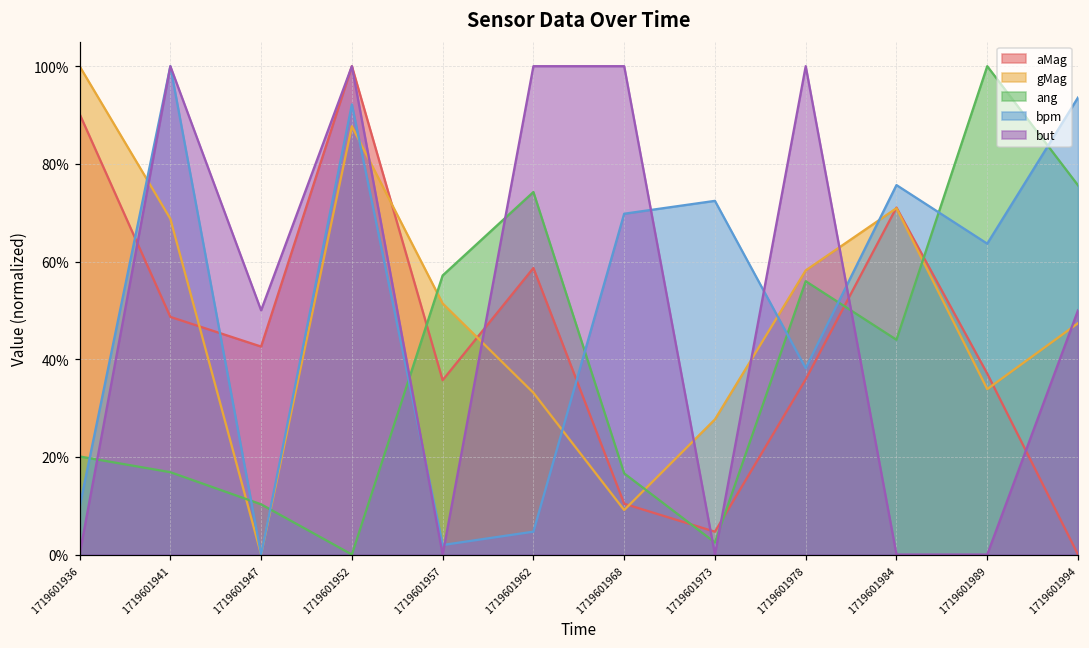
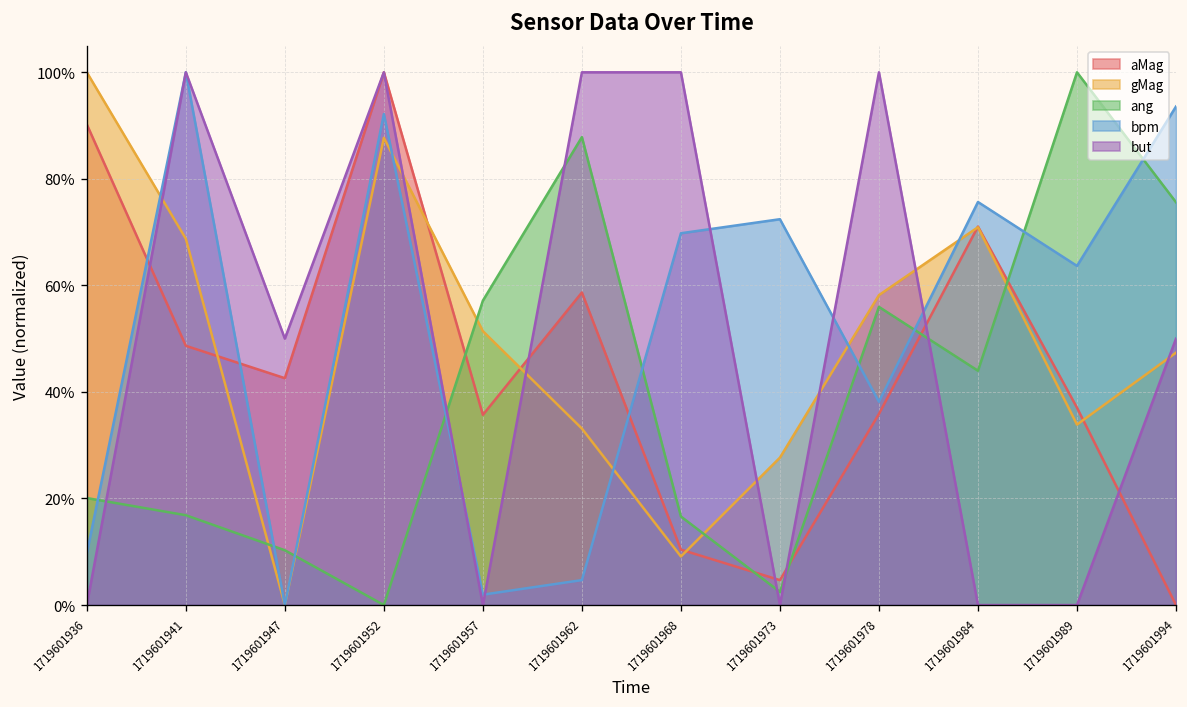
  {
    "aMag": {
      "1719601936": "90%",
      "1719601941": "49%",
      "1719601947": "43%",
      "1719601957": "36%",
      "1719601962": "59%",
      "1719601968": "10%",
      "1719601973": "5%",
      "1719601978": "36%",
      "1719601989": "37%",
      "1719601994": "0%"
    },
    "gMag": {
      "1719601936": "100%",
      "1719601941": "69%",
      "1719601952": "88%",
      "1719601957": "51%",
      "1719601962": "33%",
      "1719601968": "9%",
      "1719601973": "28%",
      "1719601978": "58%",
      "1719601989": "34%",
      "1719601994": "47%"
    },
    "ang": {
      "1719601936": "20%",
      "1719601941": "17%",
      "1719601947": "10%",
      "1719601952": "0%",
      "1719601957": "57%",
-     "1719601962": "74%",
+     "1719601962": "88%",
      "1719601968": "17%",
      "1719601973": "2%",
      "1719601978": "56%",
      "1719601984": "44%",
      "1719601989": "100%",
      "1719601994": "76%"
    },
    "bpm": {
      "1719601936": "10%",
      "1719601952": "92%",
      "1719601957": "2%",
      "1719601962": "5%",
      "1719601968": "70%",
      "1719601973": "72%",
      "1719601978": "38%",
      "1719601984": "76%",
      "1719601989": "64%",
      "1719601994": "94%"
    },
    "but": {
      "1719601936": "0%",
      "1719601947": "50%",
      "1719601957": "0%",
      "1719601962": "100%",
      "1719601968": "100%",
      "1719601973": "0%",
      "1719601978": "100%",
      "1719601984": "0%",
      "1719601989": "0%",
      "1719601994": "50%"
    }
  }
